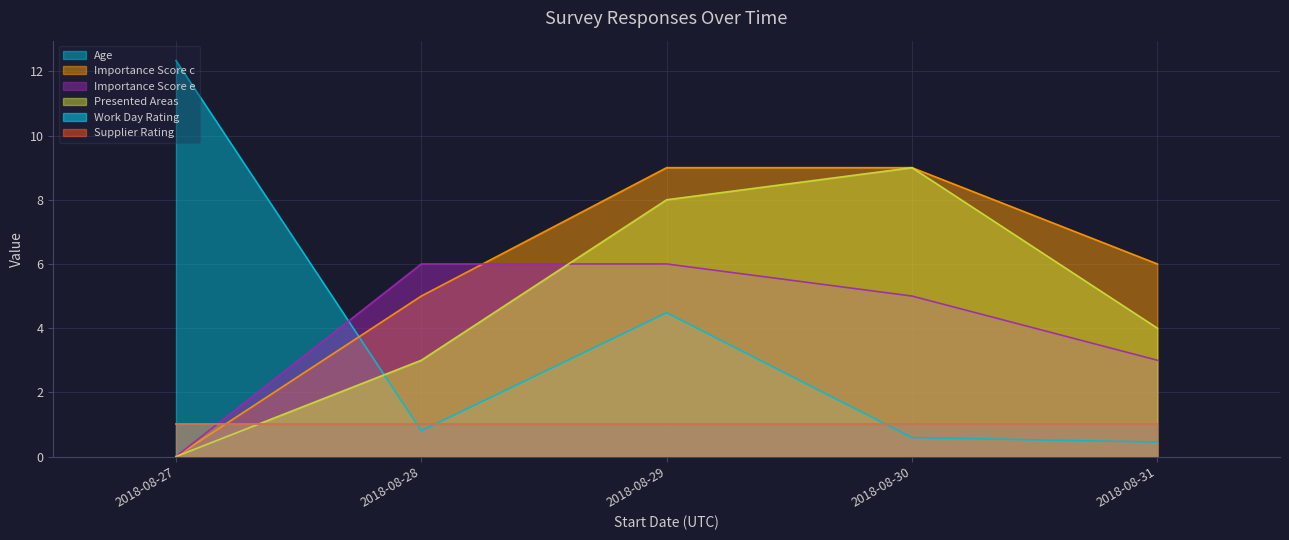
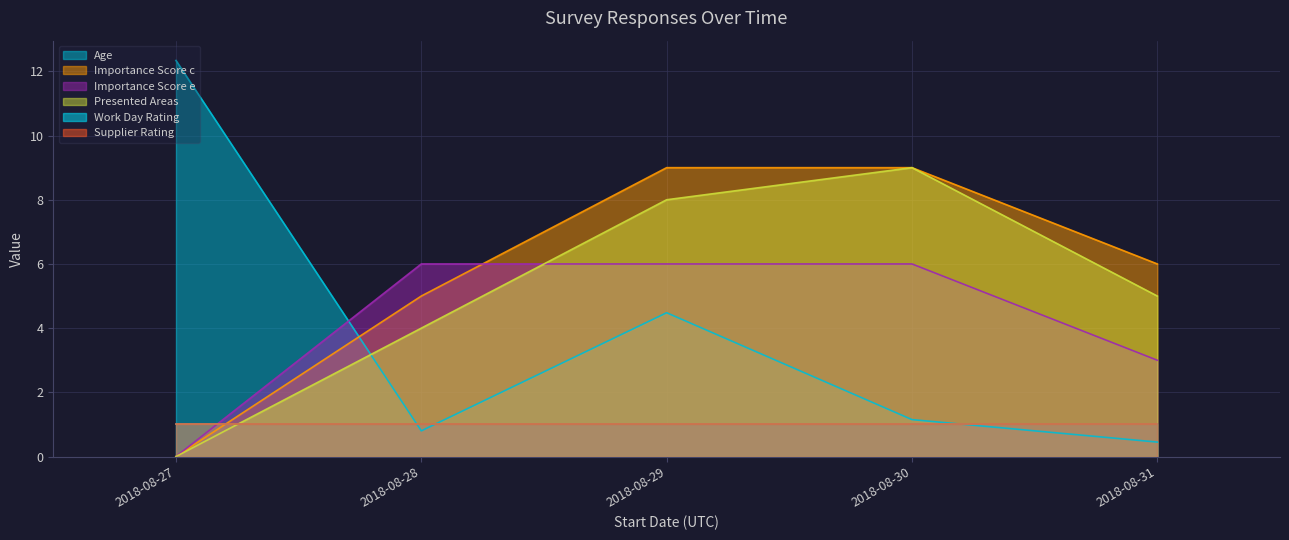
  {
    "Age": {
      "2018-08-28": 0.8,
      "2018-08-29": 4.5,
-     "2018-08-30": 0.6,
+     "2018-08-30": 1.2,
      "2018-08-31": 0.5
    },
    "Importance Score e": {
      "2018-08-28": 6,
      "2018-08-29": 6,
-     "2018-08-30": 5,
+     "2018-08-30": 6,
      "2018-08-31": 3
    },
    "Presented Areas": {
-     "2018-08-28": 3,
+     "2018-08-28": 4,
      "2018-08-29": 8,
-     "2018-08-31": 4
+     "2018-08-31": 5
    }
  }
